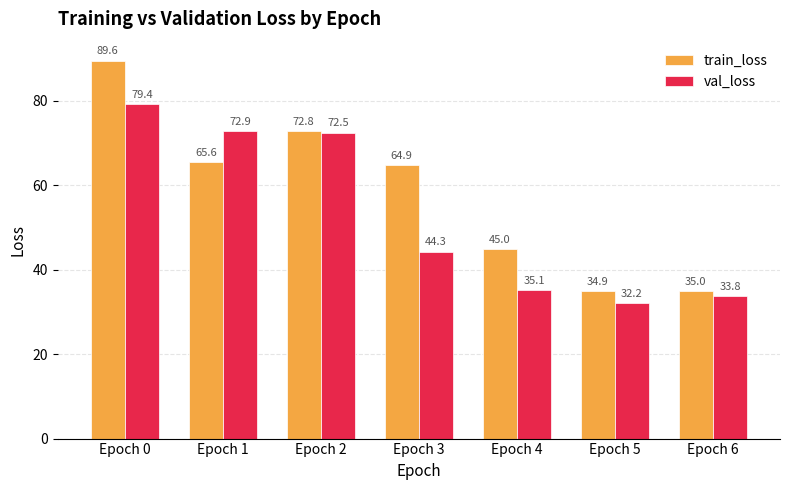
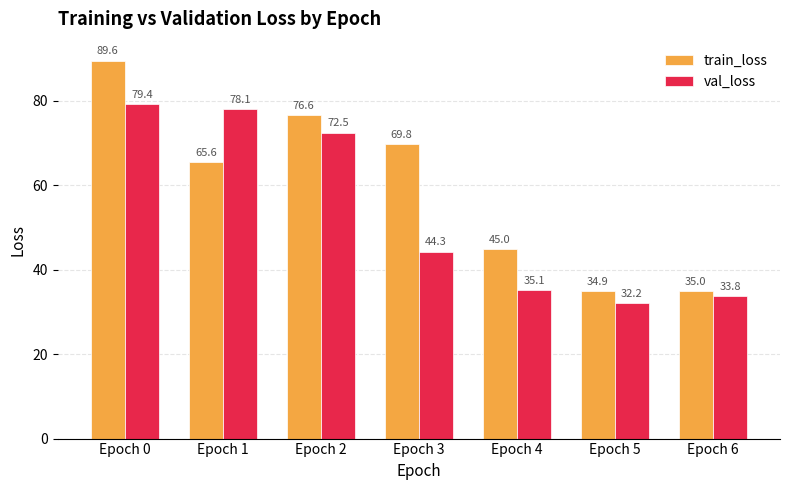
  {
    "train_loss": {
      "Epoch 0": 89.6,
      "Epoch 1": 65.6,
-     "Epoch 2": 72.8,
-     "Epoch 3": 64.9,
+     "Epoch 2": 76.6,
+     "Epoch 3": 69.8,
      "Epoch 4": 45.0,
      "Epoch 5": 34.9,
      "Epoch 6": 35.0
    },
    "val_loss": {
      "Epoch 0": 79.4,
-     "Epoch 1": 72.9,
+     "Epoch 1": 78.1,
      "Epoch 2": 72.5,
      "Epoch 3": 44.3,
      "Epoch 4": 35.1,
      "Epoch 5": 32.2,
      "Epoch 6": 33.8
    }
  }
